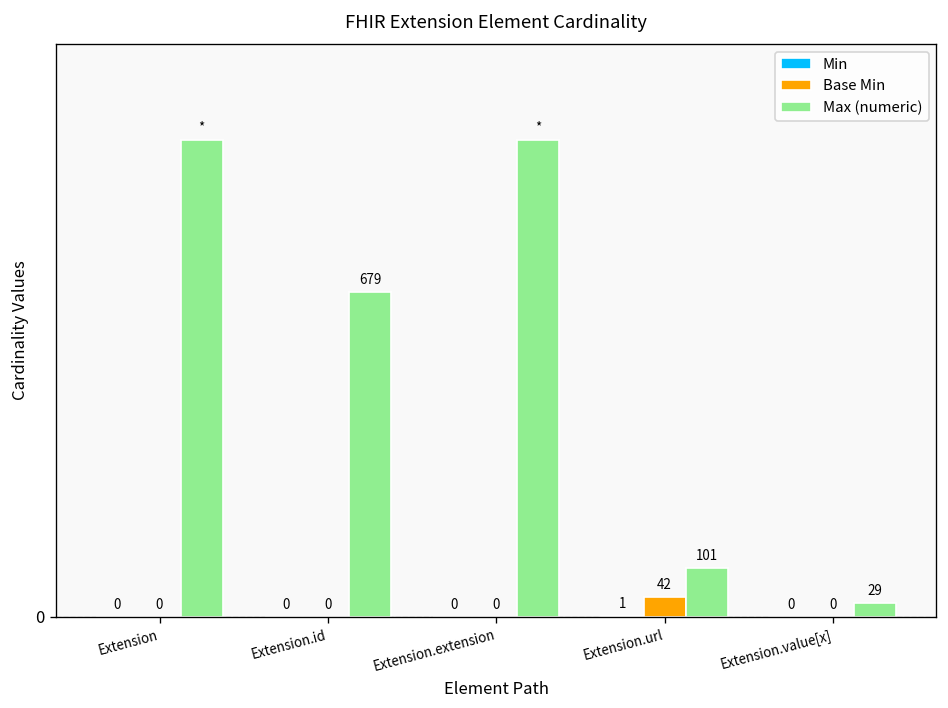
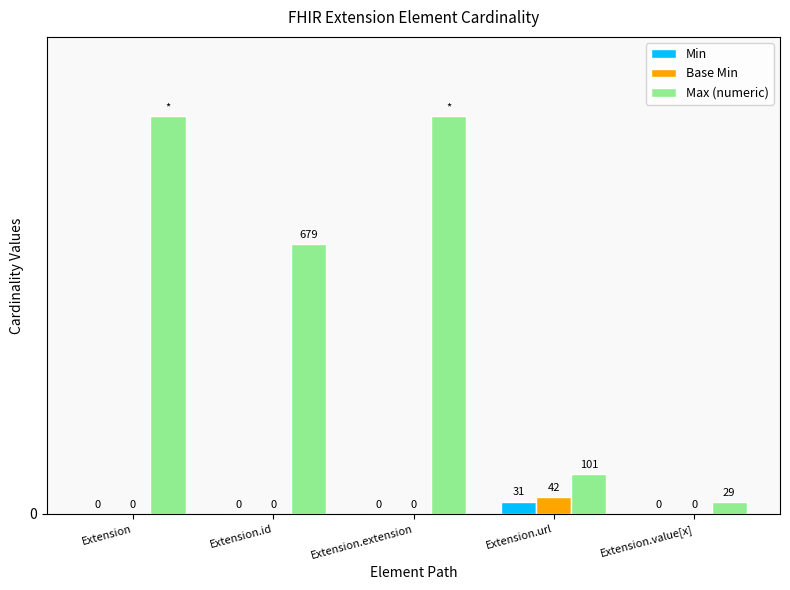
  {
    "Min": {
      "Extension": 0,
      "Extension.id": 0,
      "Extension.extension": 0,
-     "Extension.url": 1,
+     "Extension.url": 31,
      "Extension.value[x]": 0
    },
    "Base Min": {
      "Extension": 0,
      "Extension.id": 0,
      "Extension.extension": 0,
      "Extension.url": 42,
      "Extension.value[x]": 0
    },
    "Max (numeric)": {
      "Extension.id": 679,
      "Extension.url": 101,
      "Extension.value[x]": 29
    }
  }
